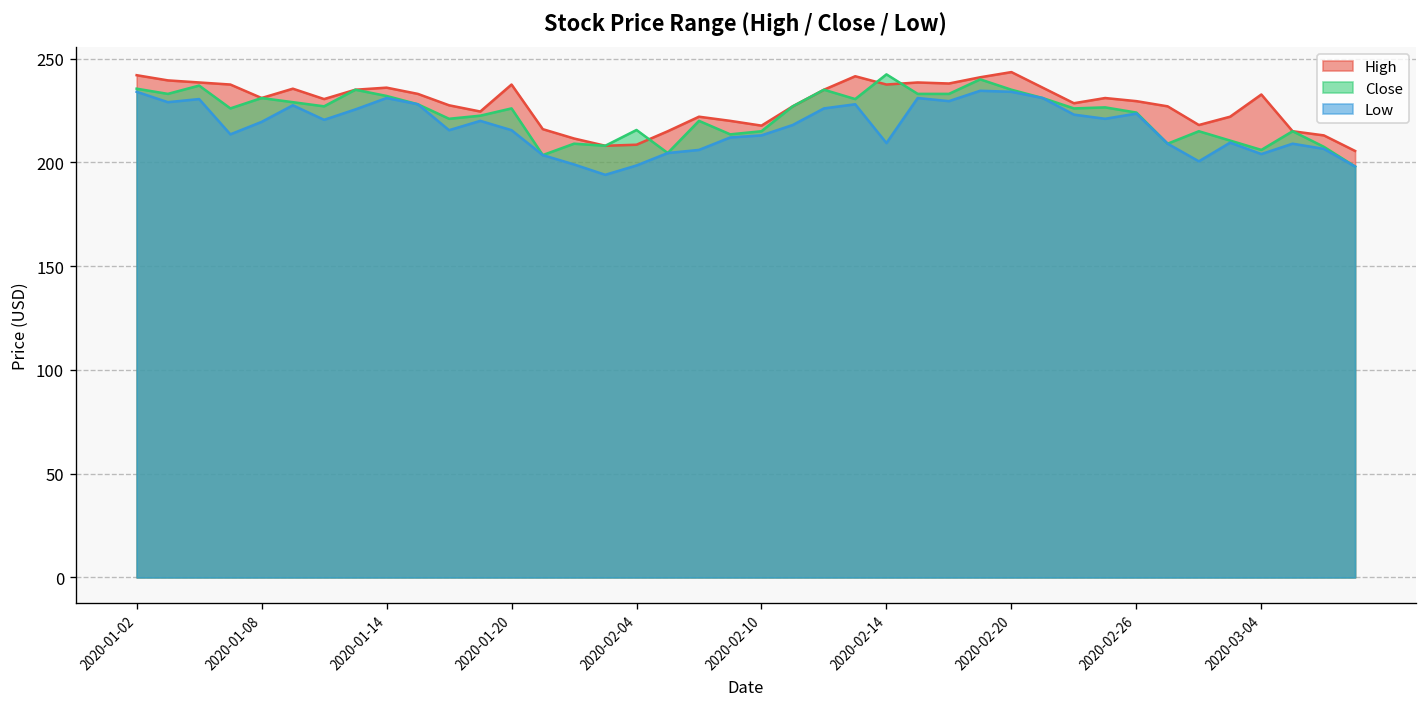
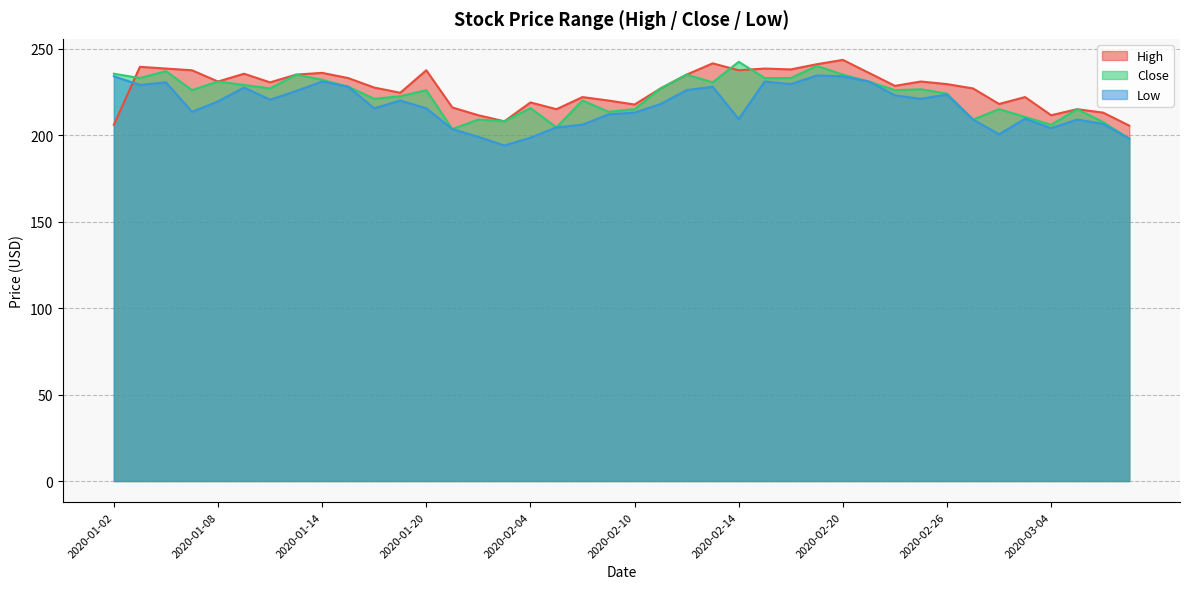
  {
    "High": {
-     "2020-01-02": 242,
+     "2020-01-02": 206,
      "2020-01-14": 236,
      "2020-01-20": 238,
-     "2020-02-04": 209,
+     "2020-02-04": 219,
      "2020-02-10": 218,
      "2020-02-14": 238,
      "2020-02-20": 244,
      "2020-02-26": 230,
-     "2020-03-04": 233
+     "2020-03-04": 212
    },
    "Close": {
      "2020-01-02": 236,
      "2020-01-20": 226,
      "2020-02-04": 216,
      "2020-02-10": 215,
      "2020-02-14": 242,
      "2020-03-04": 206
    },
    "Low": {
      "2020-01-02": 234,
      "2020-01-08": 220,
      "2020-01-20": 216,
      "2020-02-04": 199,
      "2020-02-10": 213,
      "2020-02-14": 209,
      "2020-03-04": 204
    }
  }
